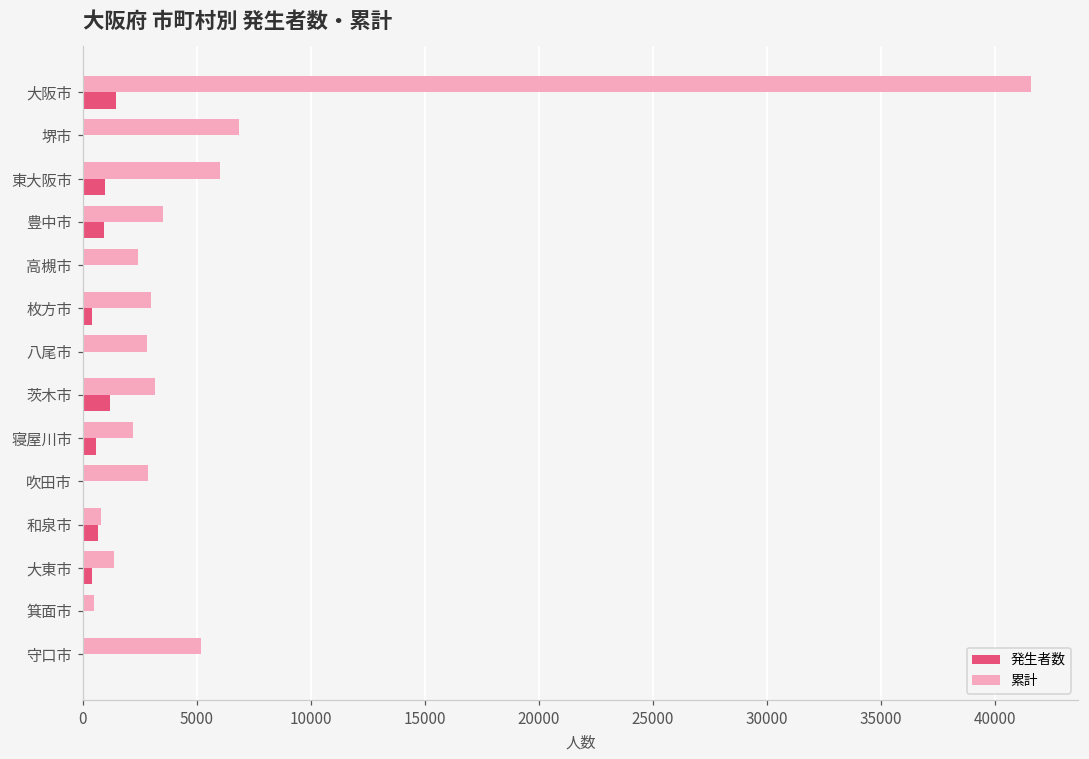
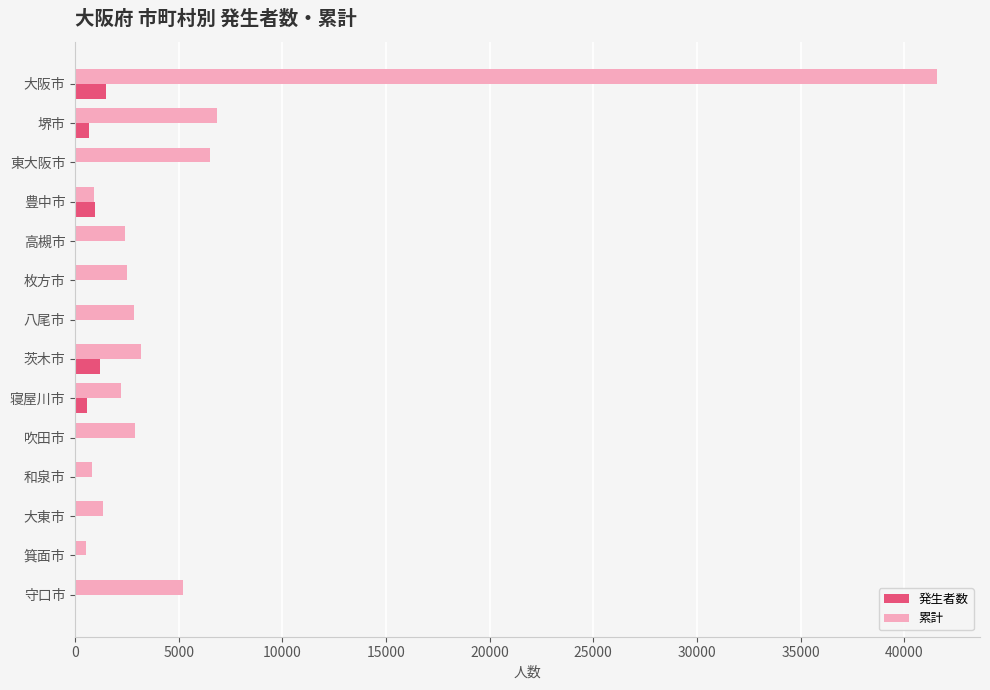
  {
    "発生者数": {
      "大阪市": 1500,
-     "堺市": 0,
-     "東大阪市": 1000,
+     "堺市": 700,
+     "東大阪市": 0,
      "豊中市": 900,
-     "枚方市": 400,
+     "枚方市": 0,
      "茨木市": 1200,
      "寝屋川市": 600,
-     "和泉市": 700,
-     "大東市": 400
+     "和泉市": 0,
+     "大東市": 0
    },
    "累計": {
      "大阪市": 41600,
      "堺市": 6900,
-     "東大阪市": 6000,
-     "豊中市": 3500,
+     "東大阪市": 6500,
+     "豊中市": 900,
      "高槻市": 2400,
-     "枚方市": 3000,
+     "枚方市": 2500,
      "八尾市": 2800,
      "茨木市": 3200,
      "寝屋川市": 2200,
      "吹田市": 2900,
      "和泉市": 800,
      "大東市": 1400,
      "箕面市": 500,
      "守口市": 5200
    }
  }
